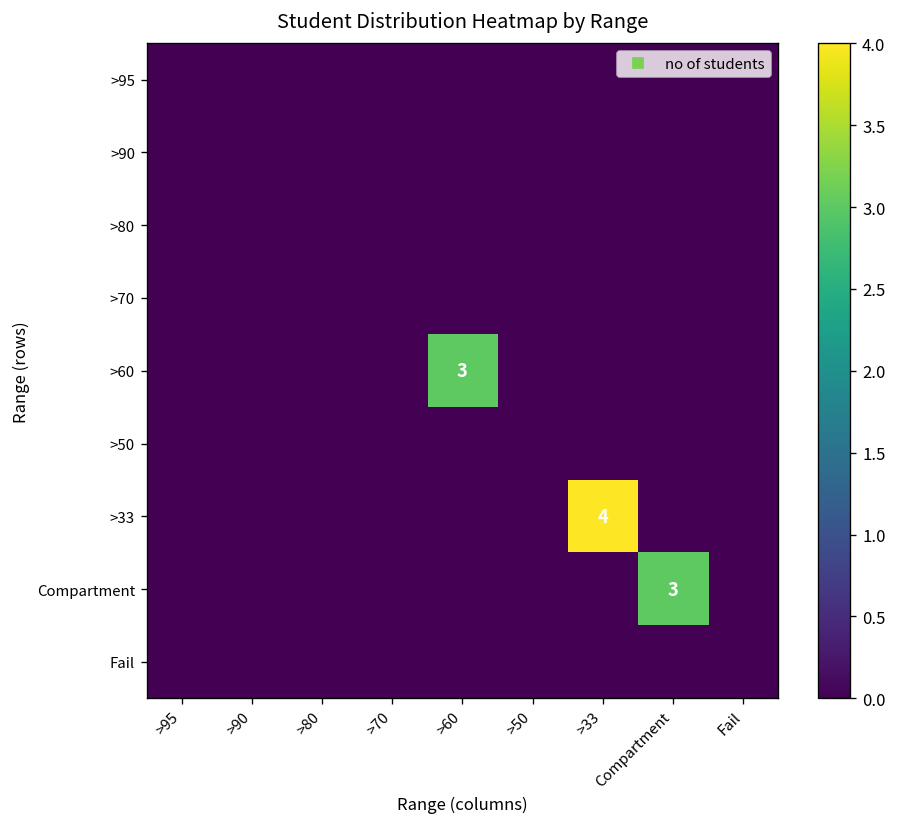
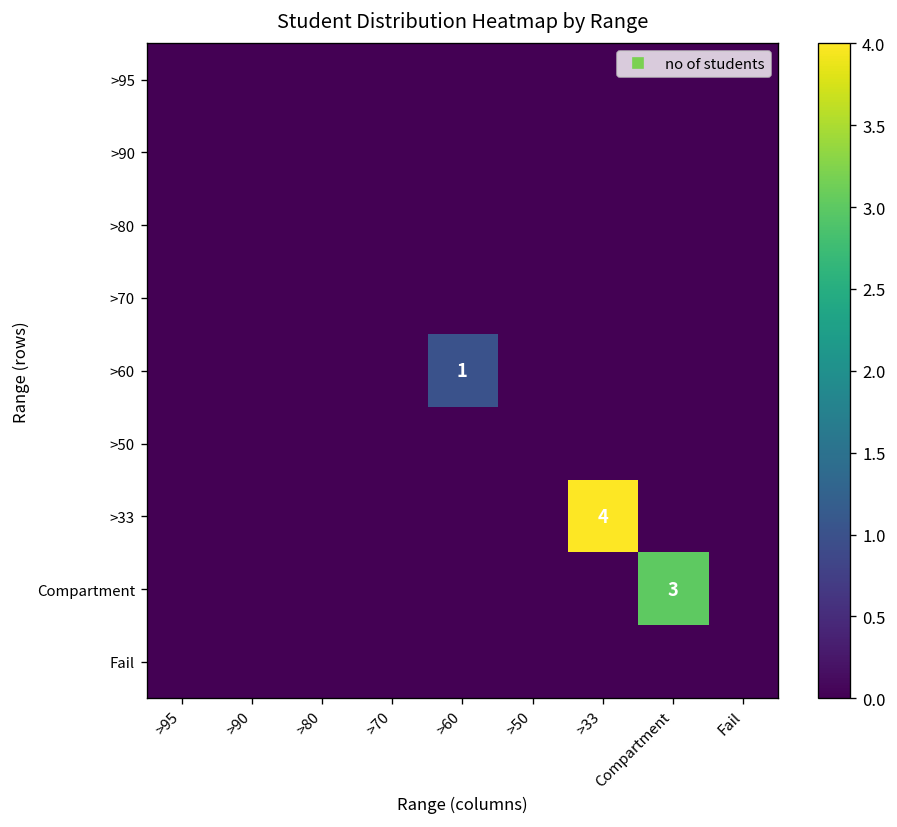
  {
    ">60": {
-     ">60": 3
+     ">60": 1
    },
    ">33": {
      ">33": 4
    },
    "Compartment": {
      "Compartment": 3
    }
  }
